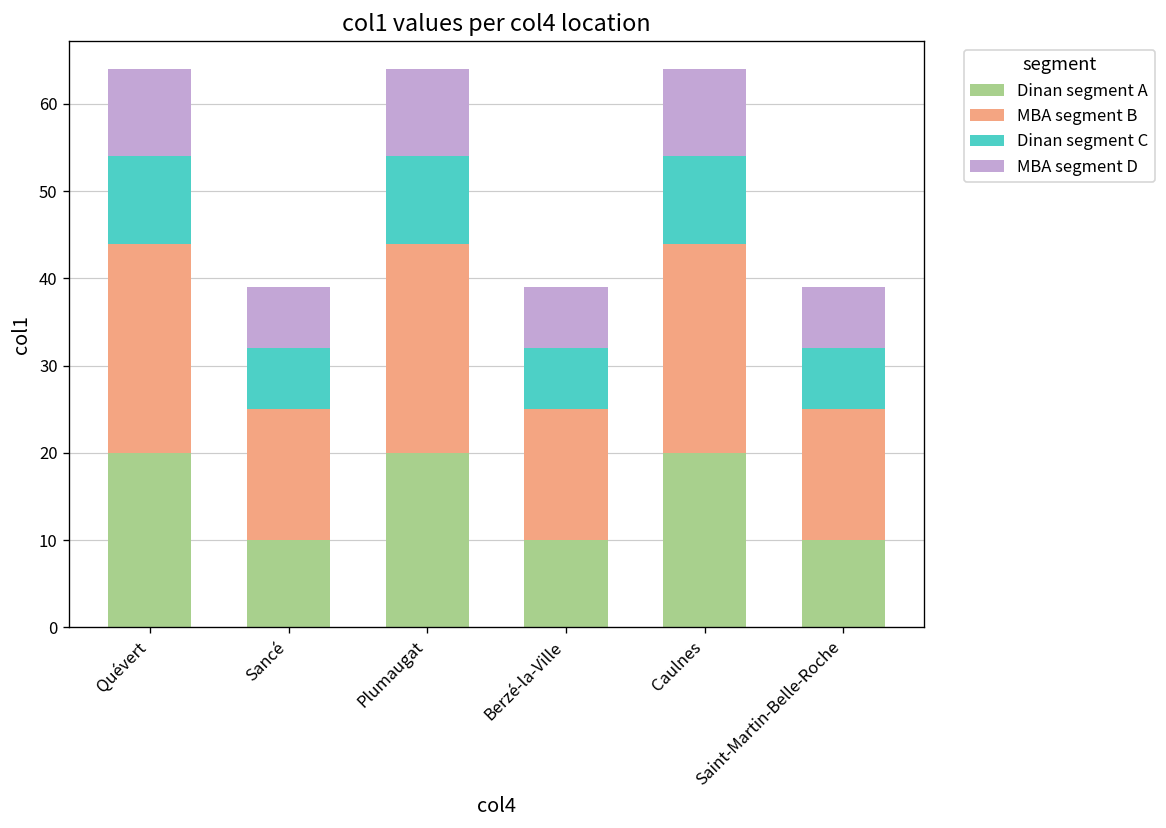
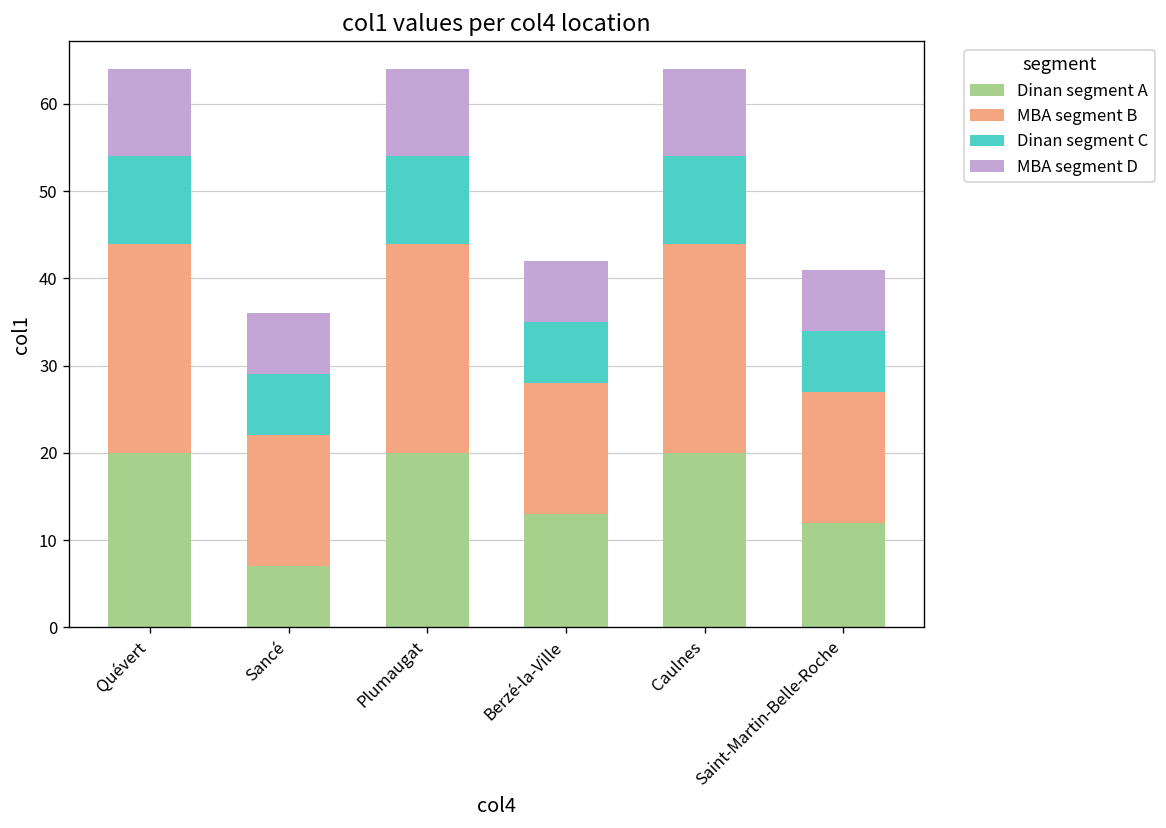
  {
    "Dinan segment A": {
      "Quévert": 20,
-     "Sancé": 10,
+     "Sancé": 7,
      "Plumaugat": 20,
-     "Berzé-la-Ville": 10,
+     "Berzé-la-Ville": 13,
      "Caulnes": 20,
-     "Saint-Martin-Belle-Roche": 10
+     "Saint-Martin-Belle-Roche": 12
    },
    "MBA segment B": {
      "Quévert": 24,
      "Sancé": 15,
      "Plumaugat": 24,
      "Berzé-la-Ville": 15,
      "Caulnes": 24,
      "Saint-Martin-Belle-Roche": 15
    },
    "Dinan segment C": {
      "Quévert": 10,
      "Sancé": 7,
      "Plumaugat": 10,
      "Berzé-la-Ville": 7,
      "Caulnes": 10,
      "Saint-Martin-Belle-Roche": 7
    }
  }
